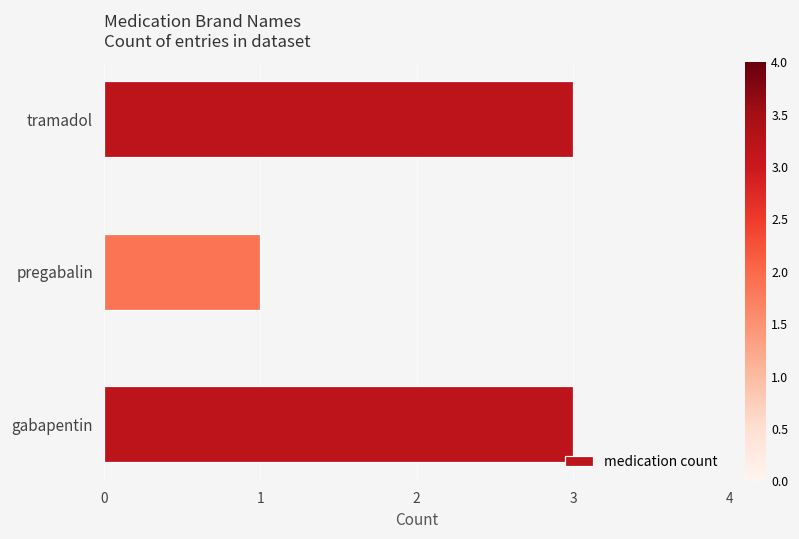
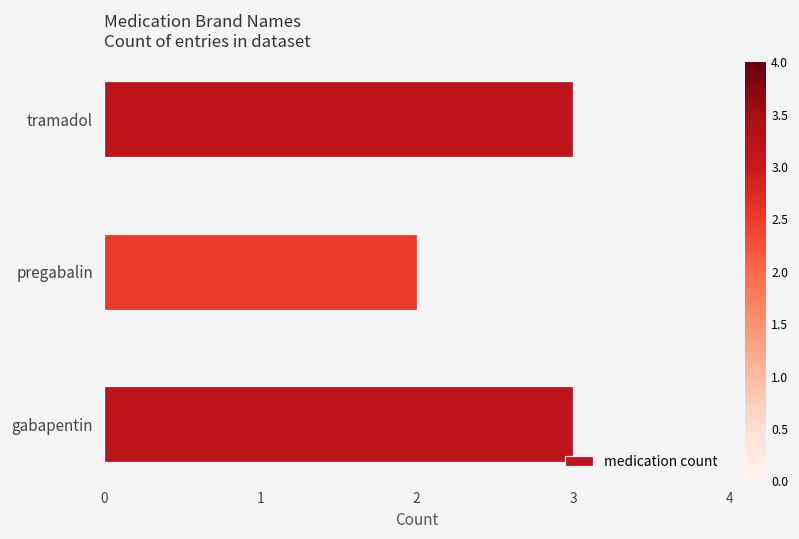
  {
    "tramadol": 3,
-   "pregabalin": 1,
+   "pregabalin": 2,
    "gabapentin": 3
  }
